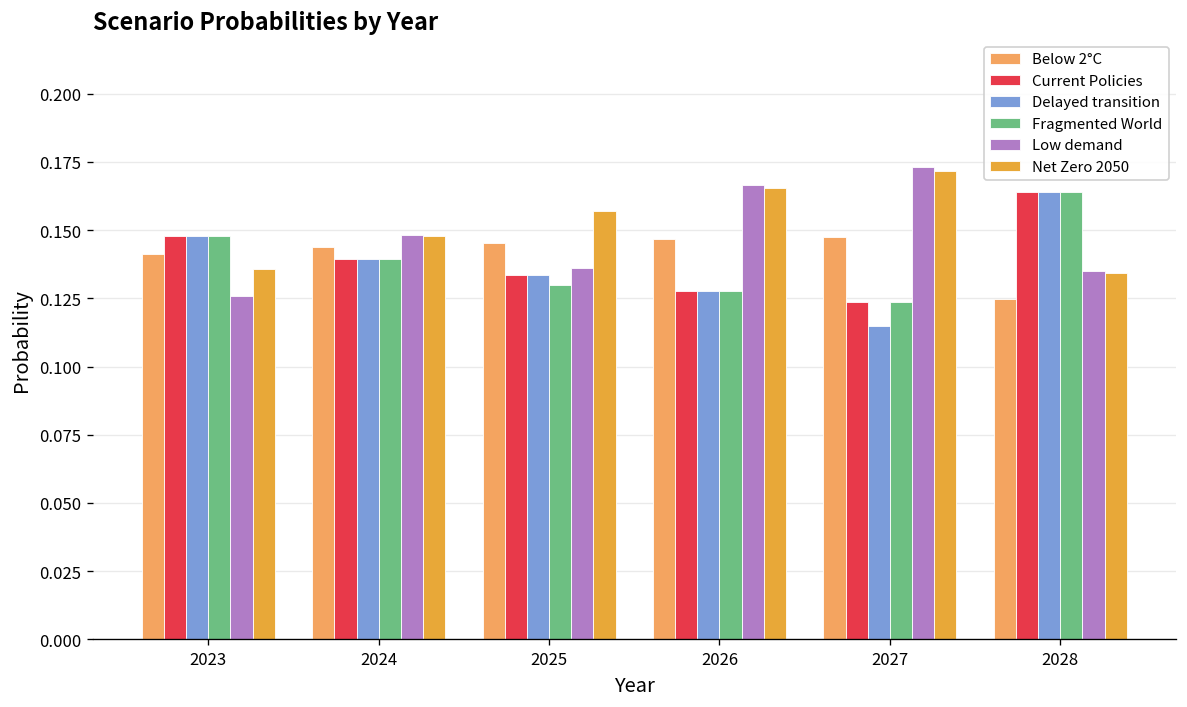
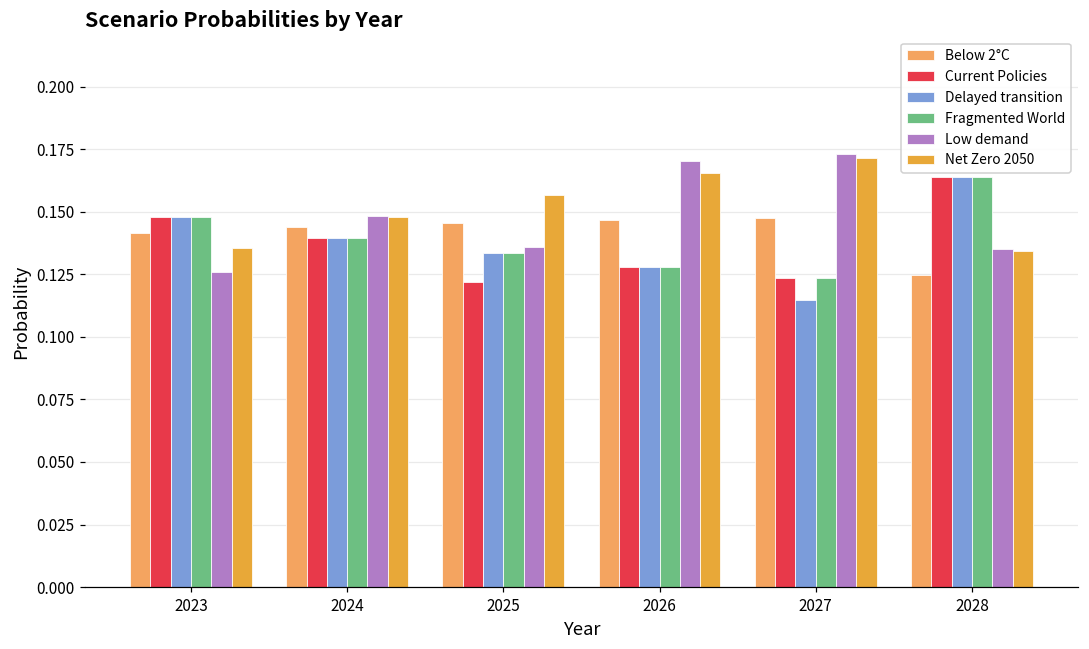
  {
    "Current Policies": {
      "2023": 0.148,
      "2024": 0.139,
-     "2025": 0.133,
+     "2025": 0.122,
      "2026": 0.128,
      "2027": 0.124,
      "2028": 0.164
    },
    "Delayed transition": {
      "2023": 0.148,
      "2024": 0.139,
      "2025": 0.133,
      "2026": 0.128,
      "2027": 0.115,
      "2028": 0.164
    },
    "Fragmented World": {
      "2023": 0.148,
      "2024": 0.139,
-     "2025": 0.130,
+     "2025": 0.133,
      "2026": 0.128,
      "2027": 0.124,
      "2028": 0.164
    },
    "Low demand": {
      "2023": 0.126,
      "2024": 0.148,
      "2025": 0.136,
-     "2026": 0.167,
+     "2026": 0.170,
      "2027": 0.173,
      "2028": 0.135
    }
  }
